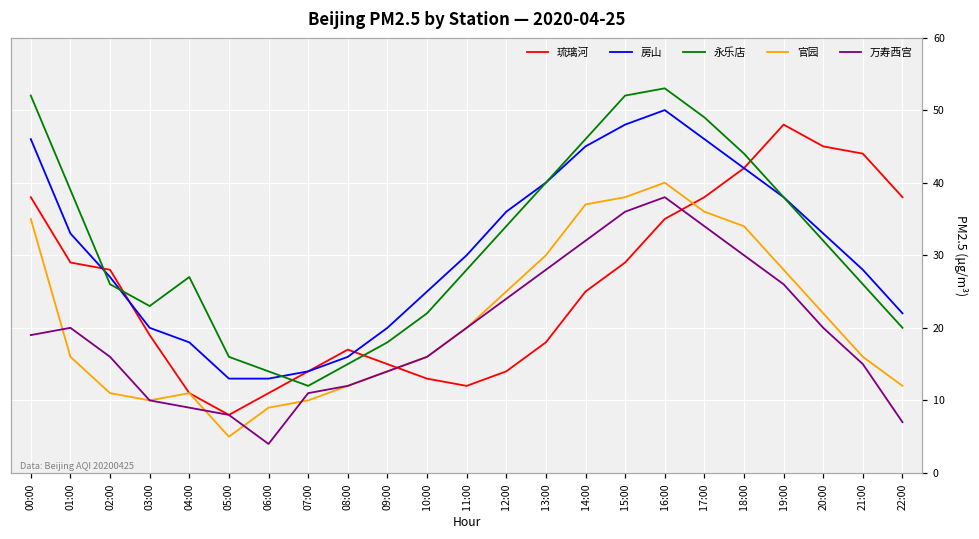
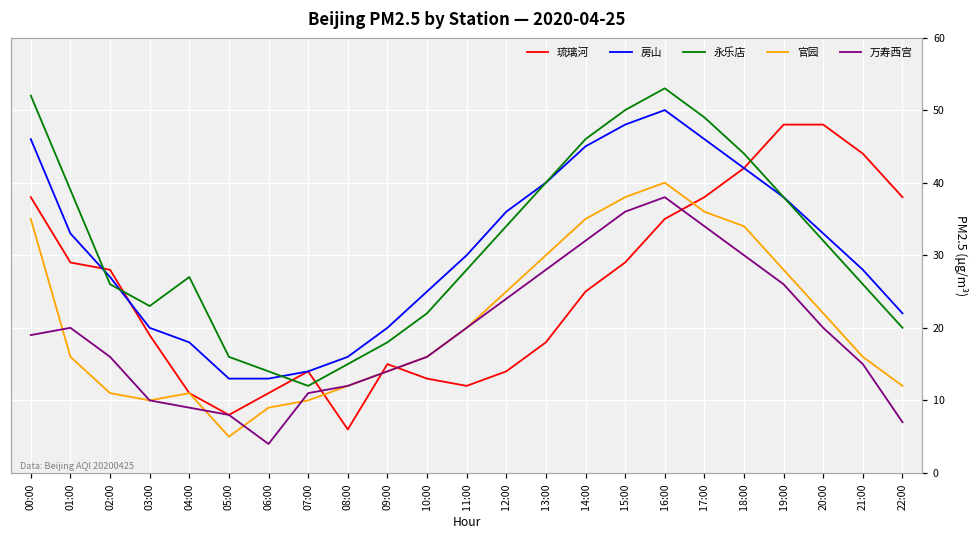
  {
    "琉璃河": {
      "00:00": 38,
      "01:00": 29,
      "02:00": 28,
      "03:00": 19,
      "06:00": 11,
-     "08:00": 17,
+     "08:00": 6,
      "09:00": 15,
      "10:00": 13,
      "11:00": 12,
      "12:00": 14,
      "13:00": 18,
      "14:00": 25,
      "15:00": 29,
      "16:00": 35,
      "17:00": 38,
      "19:00": 48,
-     "20:00": 45,
+     "20:00": 48,
      "21:00": 44,
      "22:00": 38
    },
    "房山": {
      "00:00": 46,
      "01:00": 33,
      "02:00": 27,
      "03:00": 20,
      "04:00": 18,
      "05:00": 13,
      "06:00": 13,
      "08:00": 16,
      "09:00": 20,
      "10:00": 25,
      "11:00": 30,
      "12:00": 36,
      "14:00": 45,
      "15:00": 48,
      "16:00": 50,
      "17:00": 46,
      "20:00": 33,
      "21:00": 28,
      "22:00": 22
    },
    "永乐店": {
      "00:00": 52,
      "01:00": 39,
      "02:00": 26,
      "03:00": 23,
      "04:00": 27,
      "05:00": 16,
      "06:00": 14,
      "07:00": 12,
      "08:00": 15,
      "09:00": 18,
      "10:00": 22,
      "11:00": 28,
      "12:00": 34,
      "14:00": 46,
-     "15:00": 52,
+     "15:00": 50,
      "16:00": 53,
      "17:00": 49,
      "18:00": 44,
      "20:00": 32,
      "21:00": 26,
      "22:00": 20
    },
    "官园": {
      "00:00": 35,
      "01:00": 16,
      "02:00": 11,
      "05:00": 5,
      "06:00": 9,
      "07:00": 10,
      "12:00": 25,
      "13:00": 30,
-     "14:00": 37,
+     "14:00": 35,
      "15:00": 38,
      "16:00": 40,
      "17:00": 36,
      "18:00": 34,
      "19:00": 28,
      "20:00": 22,
      "21:00": 16,
      "22:00": 12
    },
    "万寿西宫": {
      "00:00": 19,
      "01:00": 20,
      "02:00": 16,
      "04:00": 9,
      "06:00": 4,
      "07:00": 11,
      "12:00": 24,
      "13:00": 28,
      "14:00": 32,
      "15:00": 36,
      "16:00": 38,
      "17:00": 34,
      "18:00": 30,
      "19:00": 26,
      "20:00": 20,
      "21:00": 15,
      "22:00": 7
    }
  }
